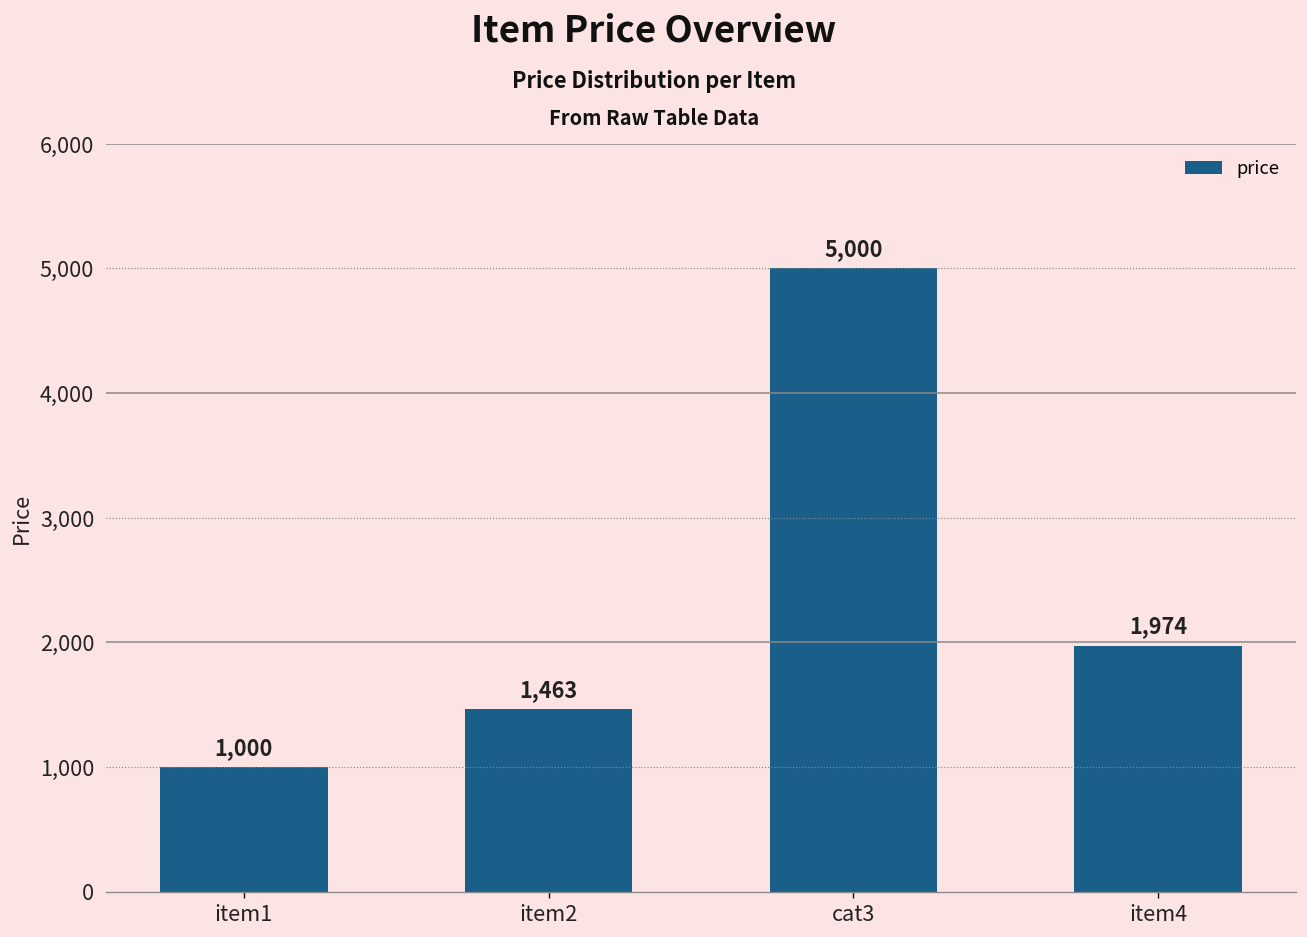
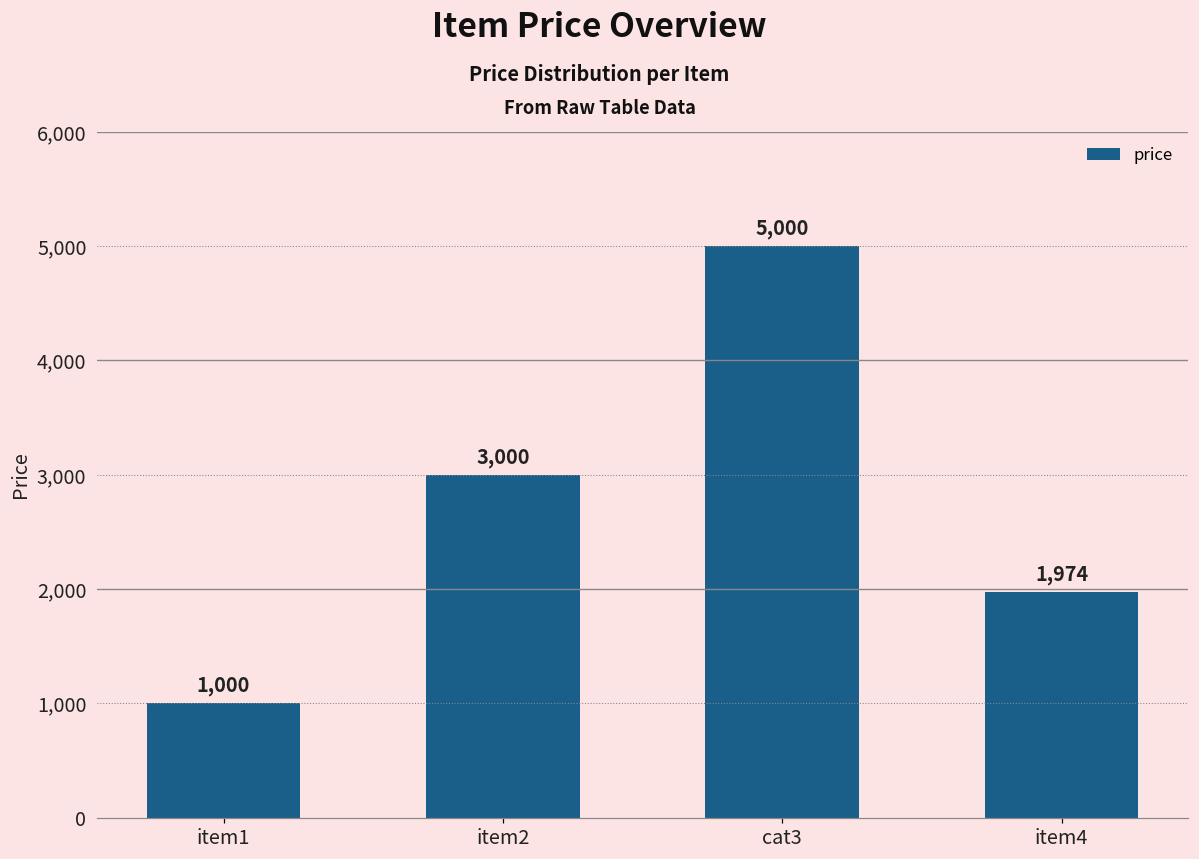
  {
    "item1": "1,000",
-   "item2": "1,463",
+   "item2": "3,000",
    "cat3": "5,000",
    "item4": "1,974"
  }
